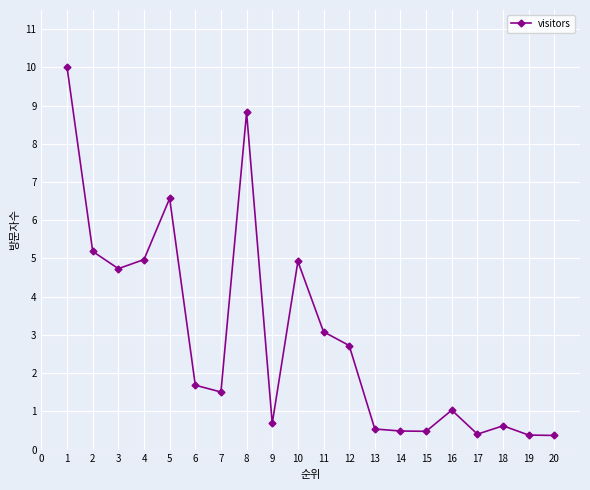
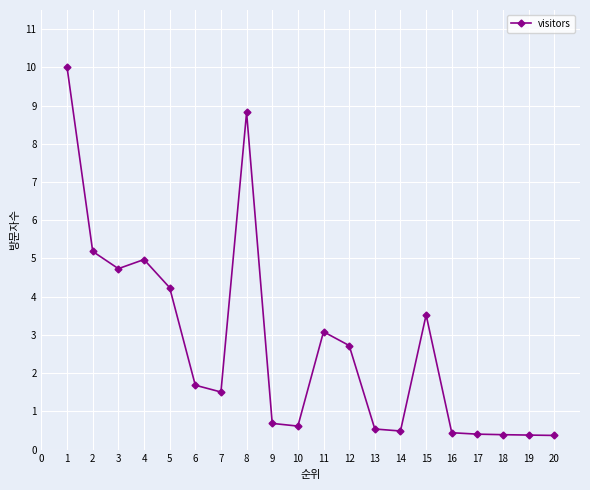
  {
    "1": 10.0,
    "2": 5.2,
    "3": 4.7,
    "4": 5.0,
-   "5": 6.6,
+   "5": 4.2,
    "6": 1.7,
    "7": 1.5,
    "8": 8.8,
    "9": 0.7,
-   "10": 4.9,
+   "10": 0.6,
    "11": 3.1,
    "12": 2.7,
    "13": 0.5,
    "14": 0.5,
-   "15": 0.5,
-   "16": 1.0,
+   "15": 3.5,
+   "16": 0.4,
    "17": 0.4,
-   "18": 0.6,
+   "18": 0.4,
    "19": 0.4,
    "20": 0.4
  }
